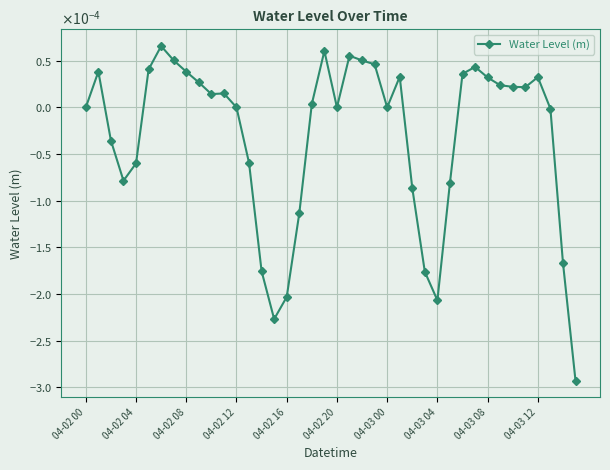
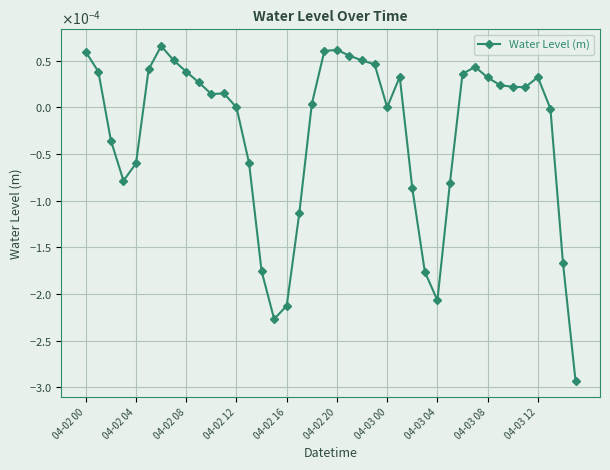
  {
-   "04-02 00": 0.0000,
+   "04-02 00": 0.0001,
    "04-02 04": -0.00006,
    "04-02 08": 0.00004,
    "04-02 12": 0.00000,
-   "04-02 16": -0.00020,
-   "04-02 20": 0.0000,
+   "04-02 16": -0.00021,
+   "04-02 20": 0.0001,
    "04-03 00": 0.00000,
    "04-03 04": -0.00021,
    "04-03 08": 0.00003,
    "04-03 12": 0.00003
  }
